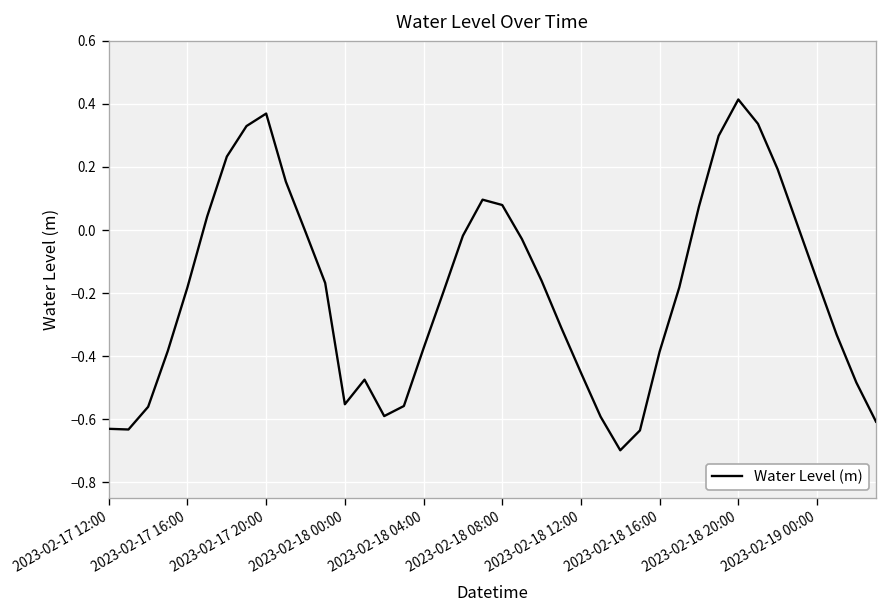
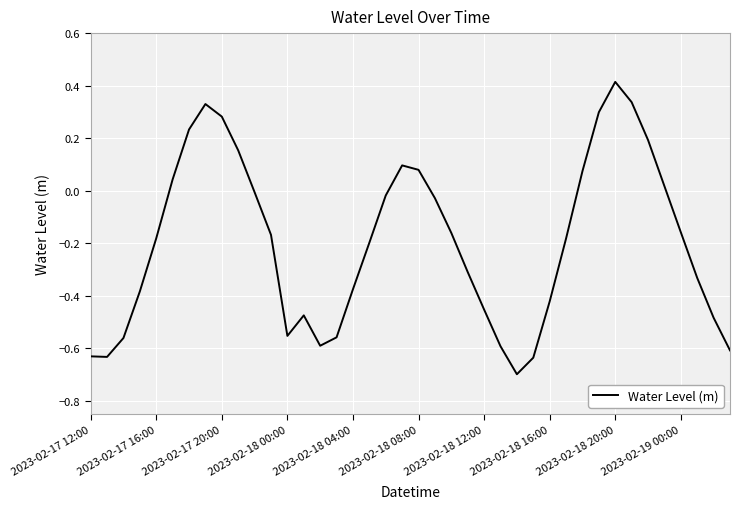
  {
    "2023-02-17 12:00": -0.63,
    "2023-02-17 16:00": -0.18,
-   "2023-02-17 20:00": 0.37,
+   "2023-02-17 20:00": 0.28,
    "2023-02-18 00:00": -0.55,
    "2023-02-18 04:00": -0.38,
    "2023-02-18 08:00": 0.08,
    "2023-02-18 12:00": -0.45,
-   "2023-02-18 16:00": -0.39,
+   "2023-02-18 16:00": -0.42,
    "2023-02-18 20:00": 0.41,
    "2023-02-19 00:00": -0.16
  }
